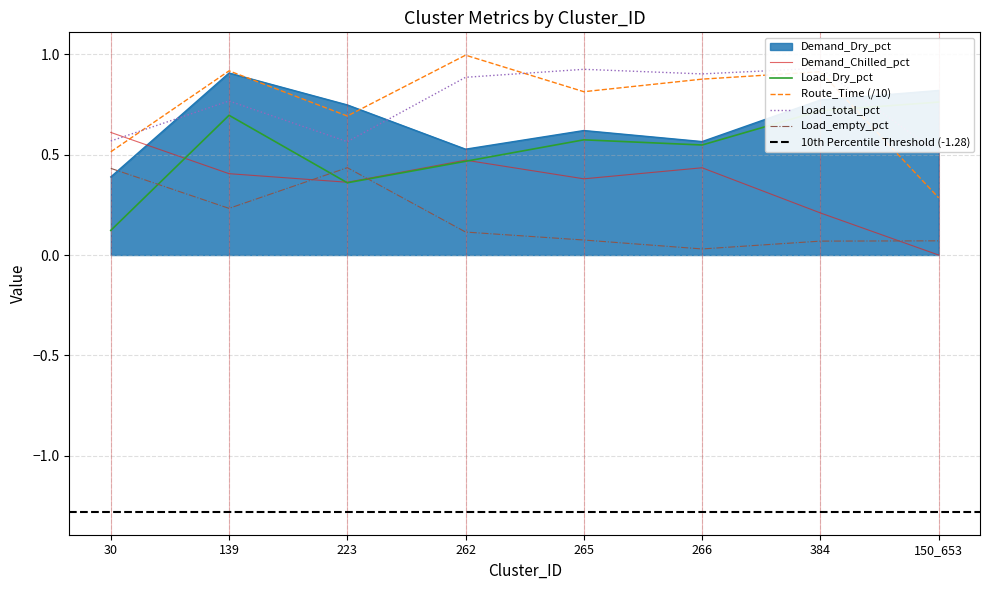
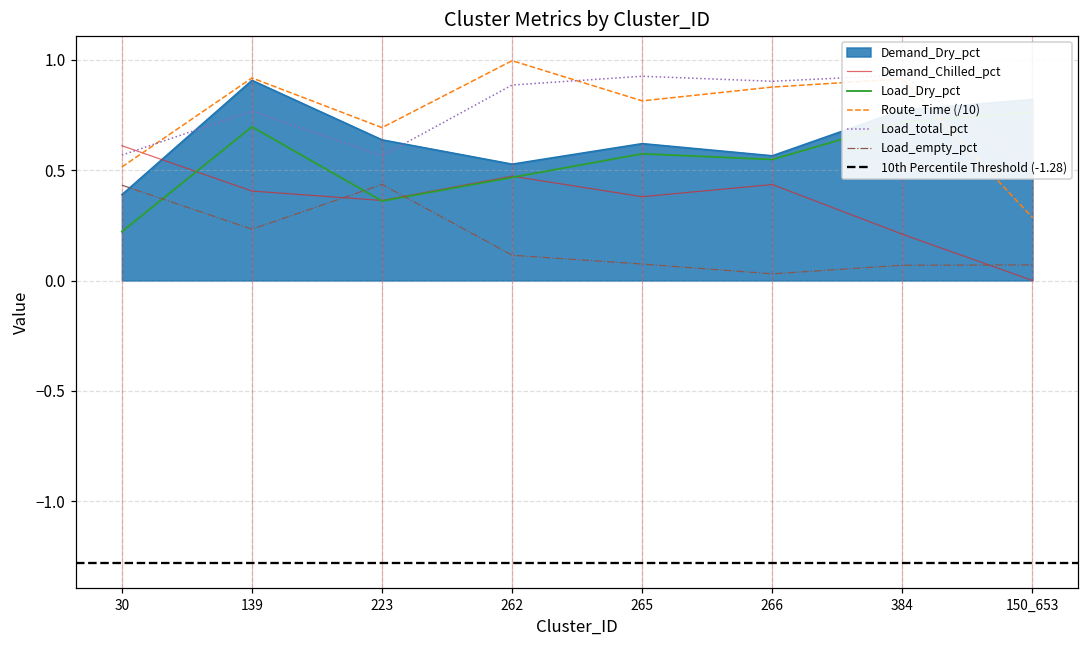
  {
    "Demand_Dry_pct": {
      "30": 0.39,
-     "223": 0.75,
+     "223": 0.64,
      "262": 0.53,
      "265": 0.62,
      "266": 0.57
    },
    "Demand_Chilled_pct": {
      "30": 0.61,
      "139": 0.41,
      "265": 0.38,
      "266": 0.43,
      "384": 0.21,
      "150_653": 0.00
    },
    "Load_Dry_pct": {
-     "30": 0.12,
+     "30": 0.22,
      "139": 0.70,
      "265": 0.57,
      "266": 0.55
    },
    "Route_Time (/10)": {
      "30": 0.51,
      "223": 0.69,
      "262": 1.00,
      "265": 0.81,
      "266": 0.88,
      "150_653": 0.29
    },
    "Load_total_pct": {
      "30": 0.57,
      "139": 0.77,
      "223": 0.56,
      "262": 0.89,
      "265": 0.93,
      "266": 0.90,
      "150_653": 0.51
    },
    "Load_empty_pct": {
      "30": 0.43,
      "139": 0.23,
      "223": 0.44,
      "262": 0.11,
      "265": 0.07,
      "266": 0.03,
      "384": 0.07,
      "150_653": 0.07
    }
  }
